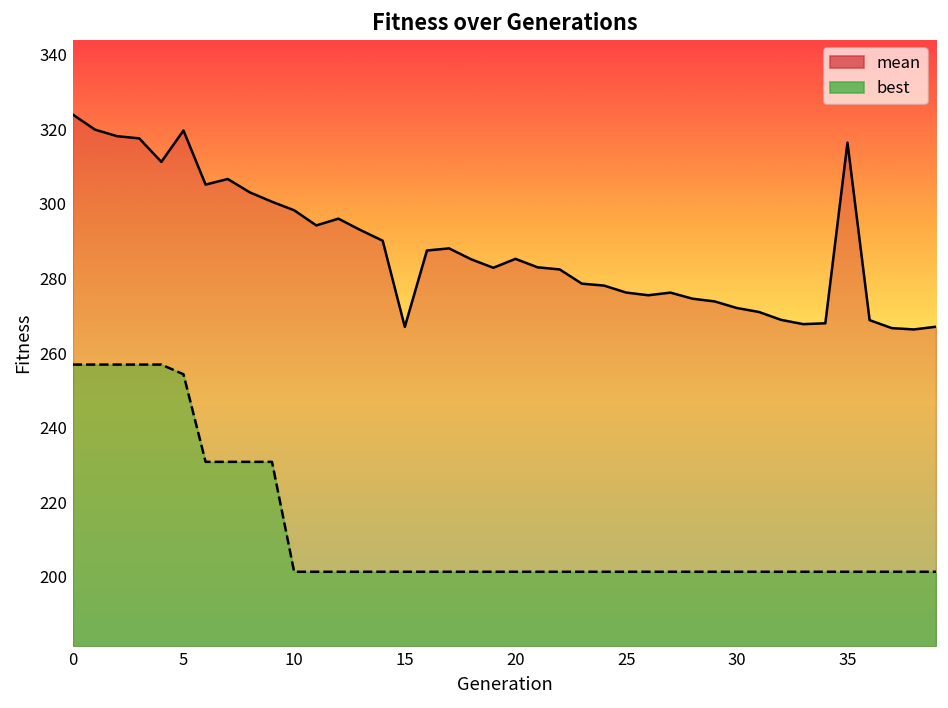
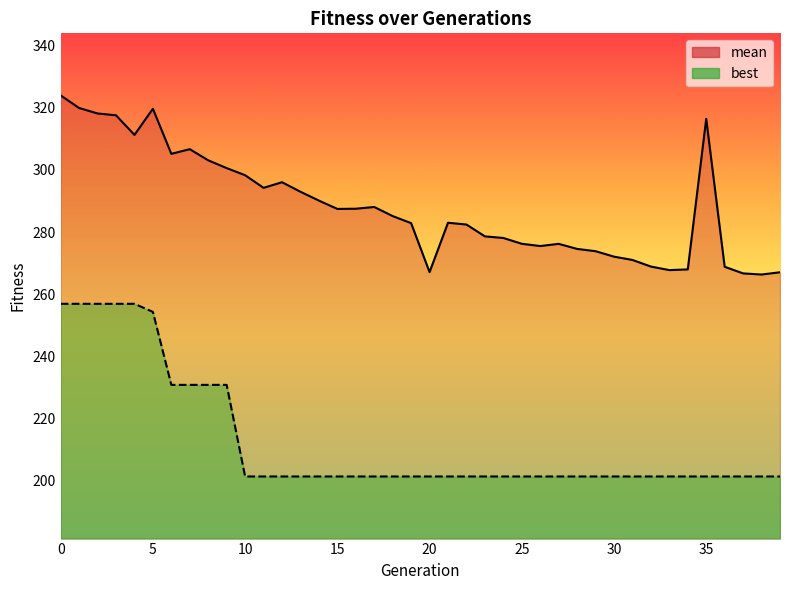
  {
    "mean": {
      "0": 324,
      "5": 320,
      "10": 298,
-     "15": 267,
-     "20": 285,
+     "15": 287,
+     "20": 267,
      "25": 276,
      "30": 272,
      "35": 316
    },
    "best": {
      "0": 257,
      "5": 254,
      "10": 201,
      "15": 201,
      "20": 201,
      "25": 201,
      "30": 201,
      "35": 201
    }
  }
